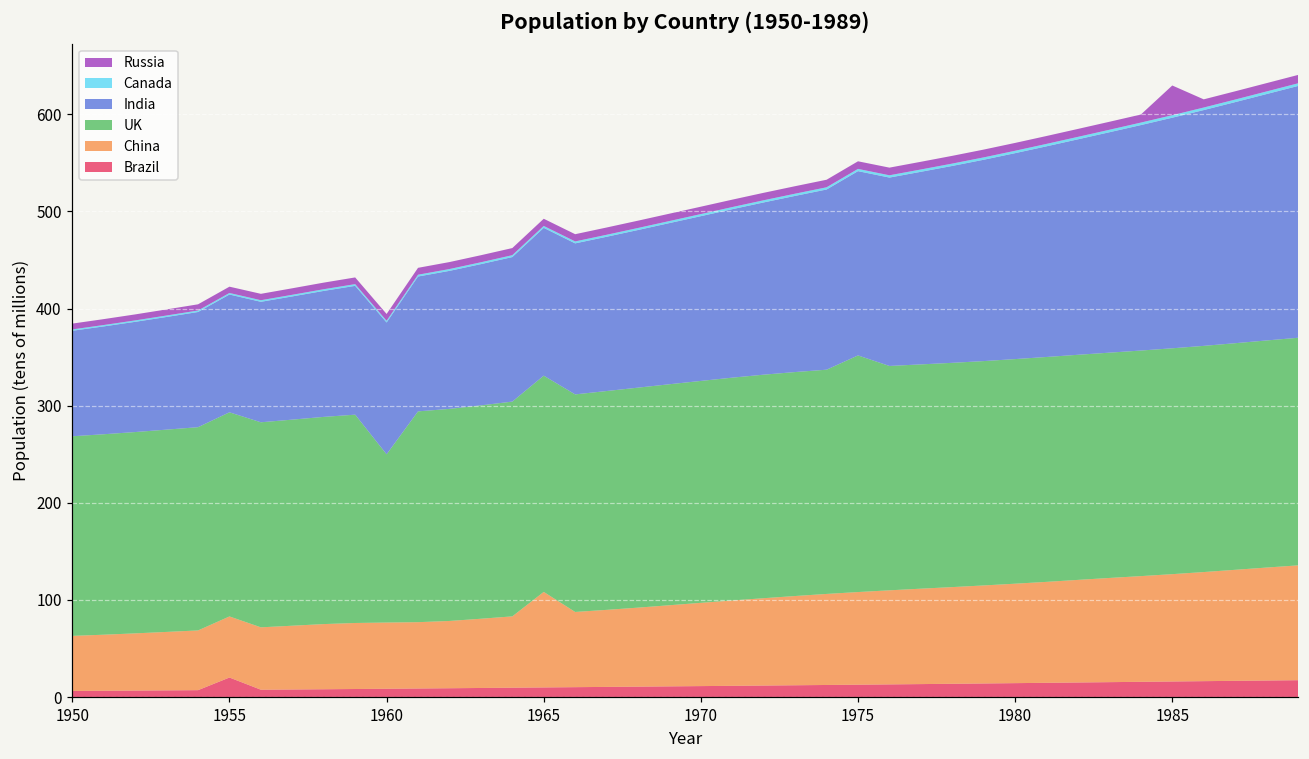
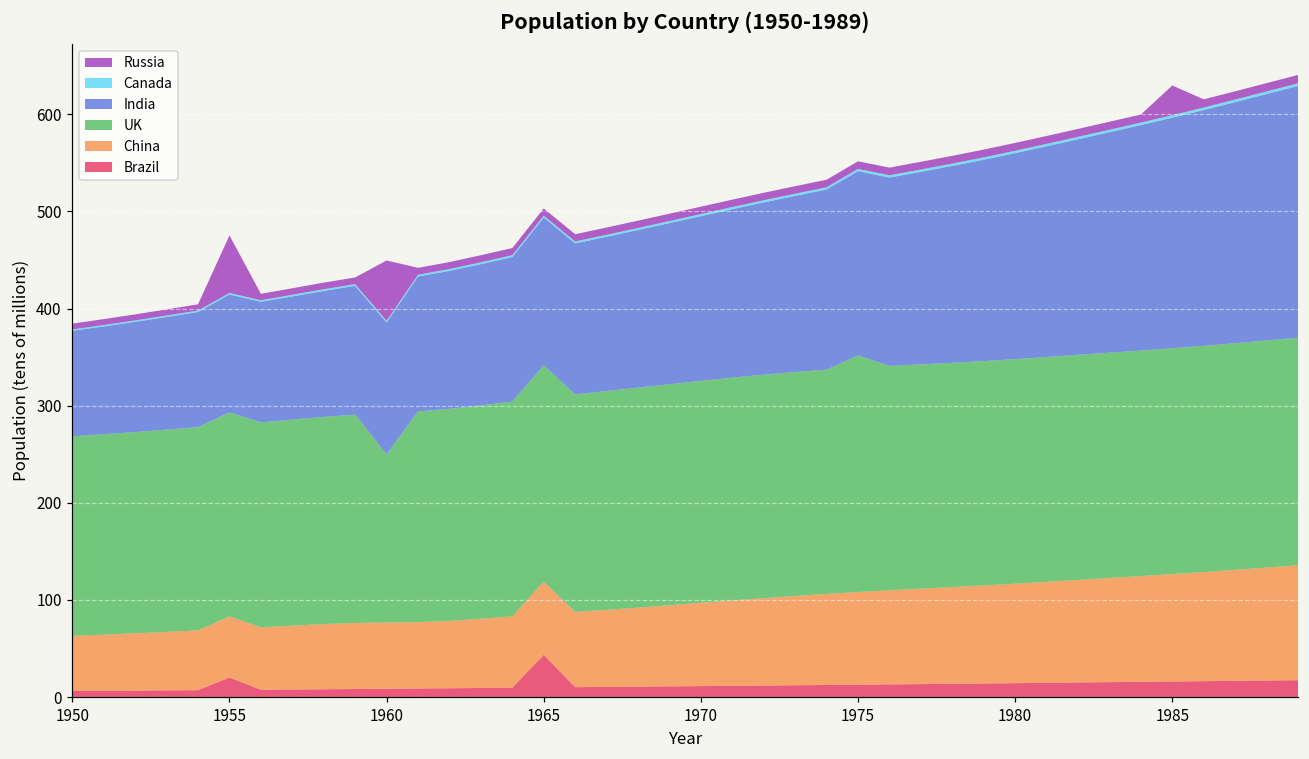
  {
    "Brazil": {
      "1950": 10,
      "1955": 20,
      "1960": 10,
-     "1965": 10,
+     "1965": 40,
      "1970": 10,
      "1975": 10,
      "1980": 10,
      "1985": 20
    },
    "China": {
      "1950": 60,
      "1955": 60,
      "1960": 70,
-     "1965": 100,
+     "1965": 80,
      "1970": 90,
      "1975": 100,
      "1980": 100,
      "1985": 110
    },
    "UK": {
      "1950": 210,
      "1955": 210,
      "1960": 170,
      "1965": 220,
      "1970": 230,
      "1975": 240,
      "1980": 230,
      "1985": 230
    },
    "Russia": {
      "1950": 10,
-     "1955": 10,
-     "1960": 10,
+     "1955": 60,
+     "1960": 60,
      "1965": 10,
      "1970": 10,
      "1975": 10,
      "1980": 10,
      "1985": 30
    }
  }
